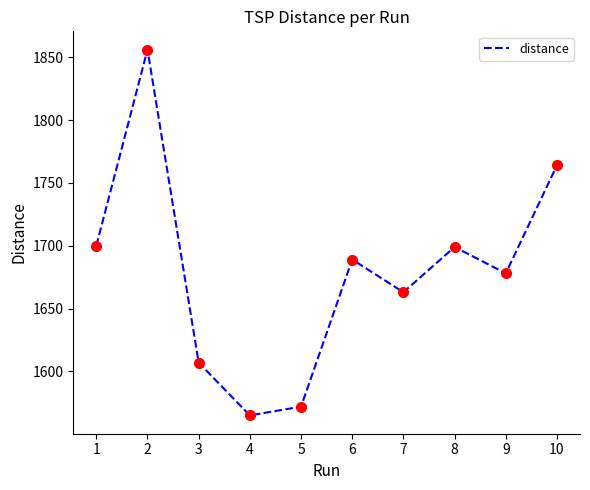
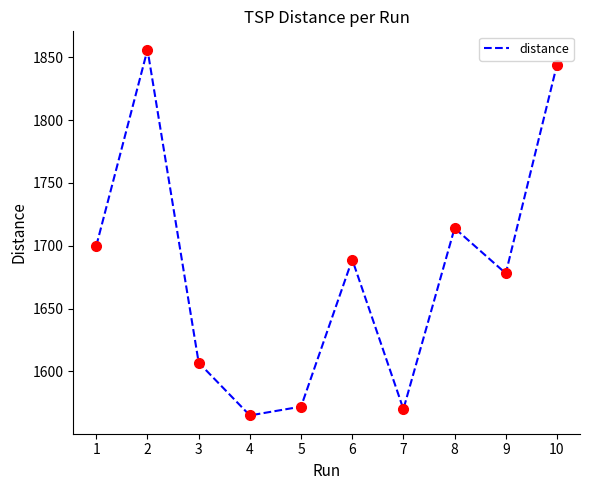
  {
    "1": 1700,
    "2": 1856,
    "3": 1607,
    "4": 1565,
    "5": 1572,
    "6": 1689,
-   "7": 1663,
-   "8": 1699,
+   "7": 1570,
+   "8": 1714,
    "9": 1678,
-   "10": 1764
+   "10": 1844
  }
